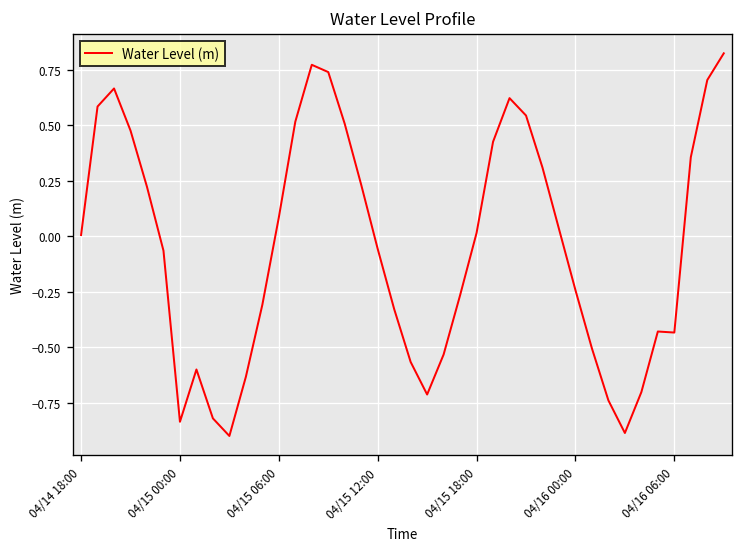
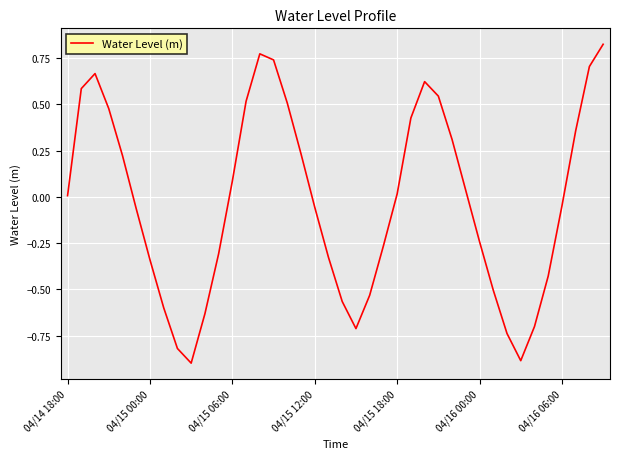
  {
    "04/14 18:00": 0.01,
-   "04/15 00:00": -0.84,
+   "04/15 00:00": -0.34,
    "04/15 06:00": 0.09,
    "04/15 12:00": -0.06,
    "04/15 18:00": 0.02,
    "04/16 00:00": -0.24,
-   "04/16 06:00": -0.43
+   "04/16 06:00": -0.05
  }
